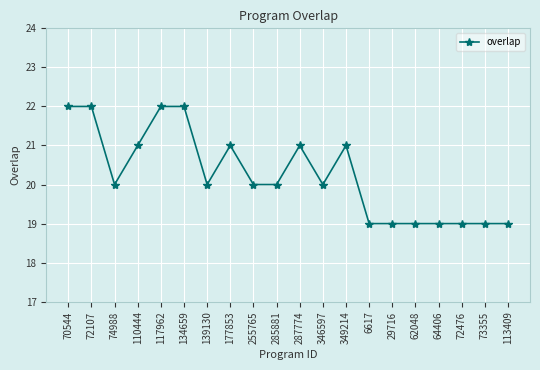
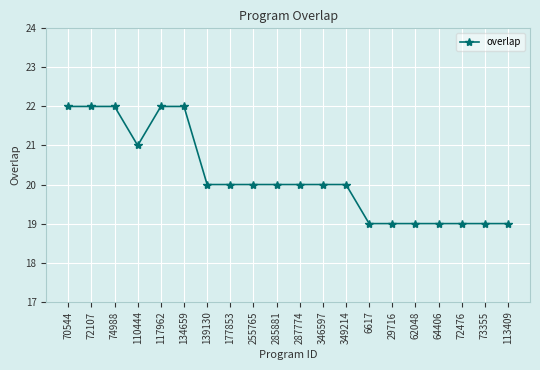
  {
    "70544": 22,
    "72107": 22,
-   "74988": 20,
+   "74988": 22,
    "110444": 21,
    "117962": 22,
    "134659": 22,
    "139130": 20,
-   "177853": 21,
+   "177853": 20,
    "255765": 20,
    "285881": 20,
-   "287774": 21,
+   "287774": 20,
    "346597": 20,
-   "349214": 21,
+   "349214": 20,
    "6617": 19,
    "29716": 19,
    "62048": 19,
    "64406": 19,
    "72476": 19,
    "73355": 19,
    "113409": 19
  }
